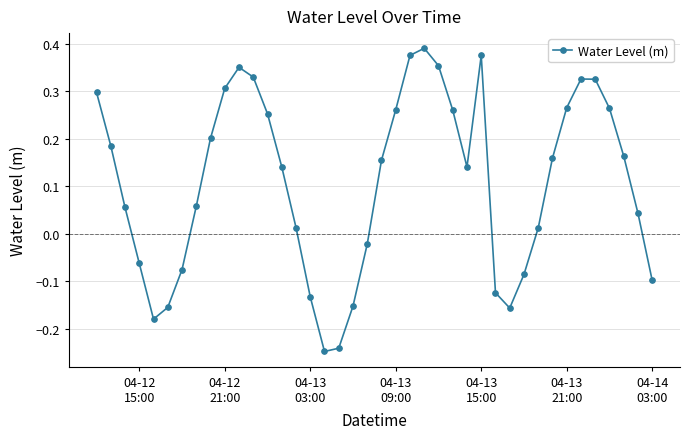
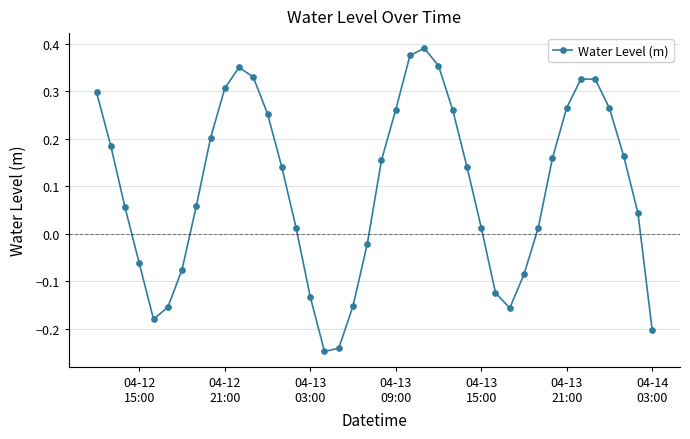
  {
    "04-12 15:00": -0.06,
    "04-12 21:00": 0.31,
    "04-13 03:00": -0.13,
    "04-13 09:00": 0.26,
-   "04-13 15:00": 0.38,
+   "04-13 15:00": 0.01,
    "04-13 21:00": 0.27,
-   "04-14 03:00": -0.10
+   "04-14 03:00": -0.20
  }
